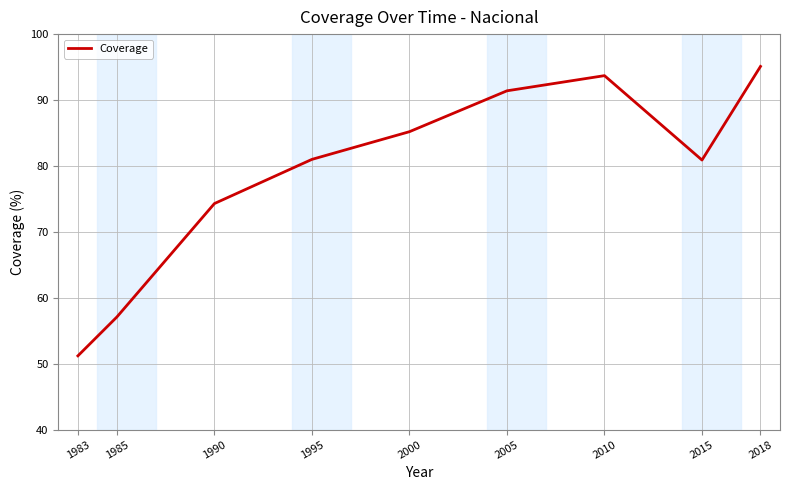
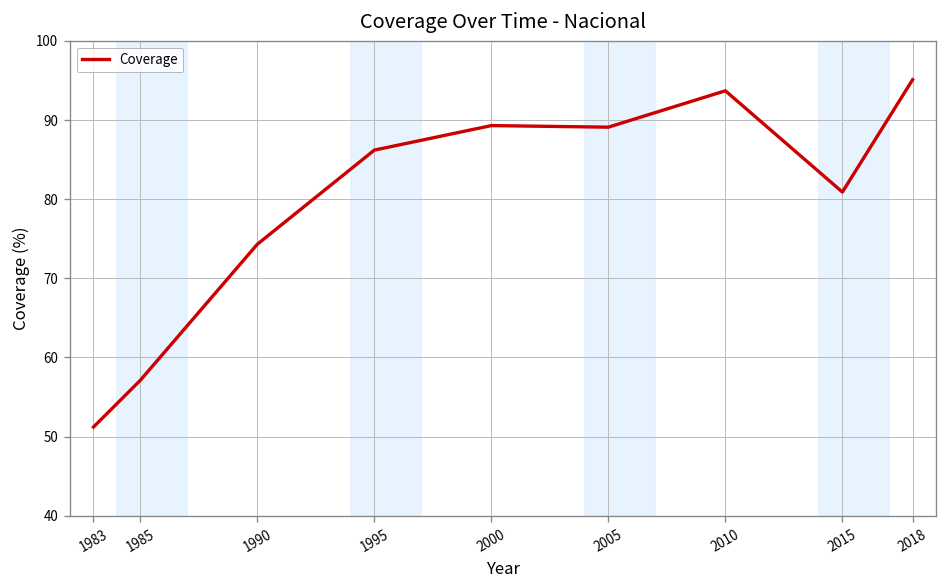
  {
    "1983": 51,
    "1985": 57,
    "1990": 74,
-   "1995": 81,
-   "2000": 85,
-   "2005": 91,
+   "1995": 86,
+   "2000": 89,
+   "2005": 89,
    "2010": 94,
    "2015": 81,
    "2018": 95
  }
